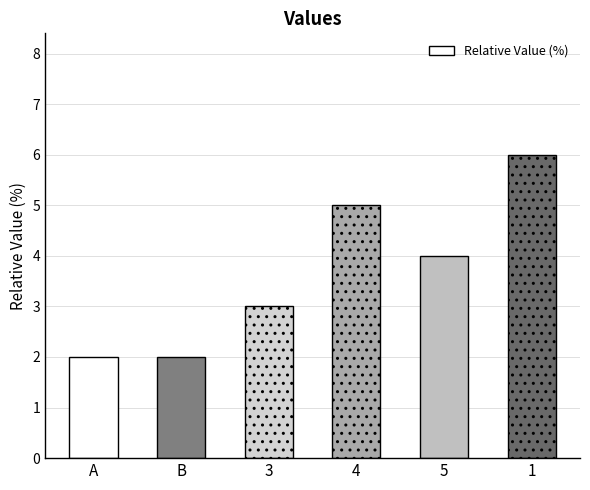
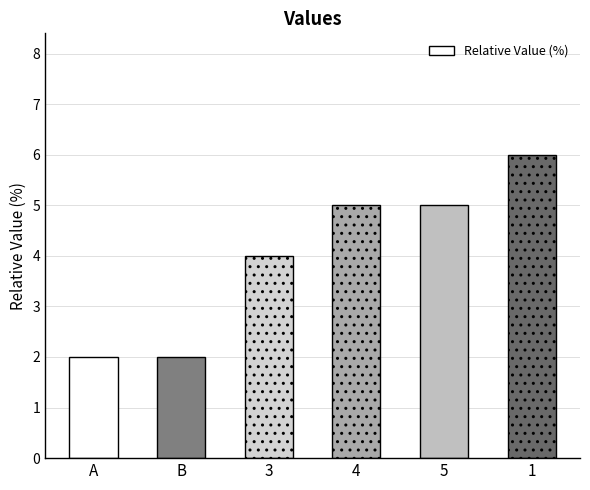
  {
    "A": 2,
    "B": 2,
-   "3": 3,
+   "3": 4,
    "4": 5,
-   "5": 4,
+   "5": 5,
    "1": 6
  }
